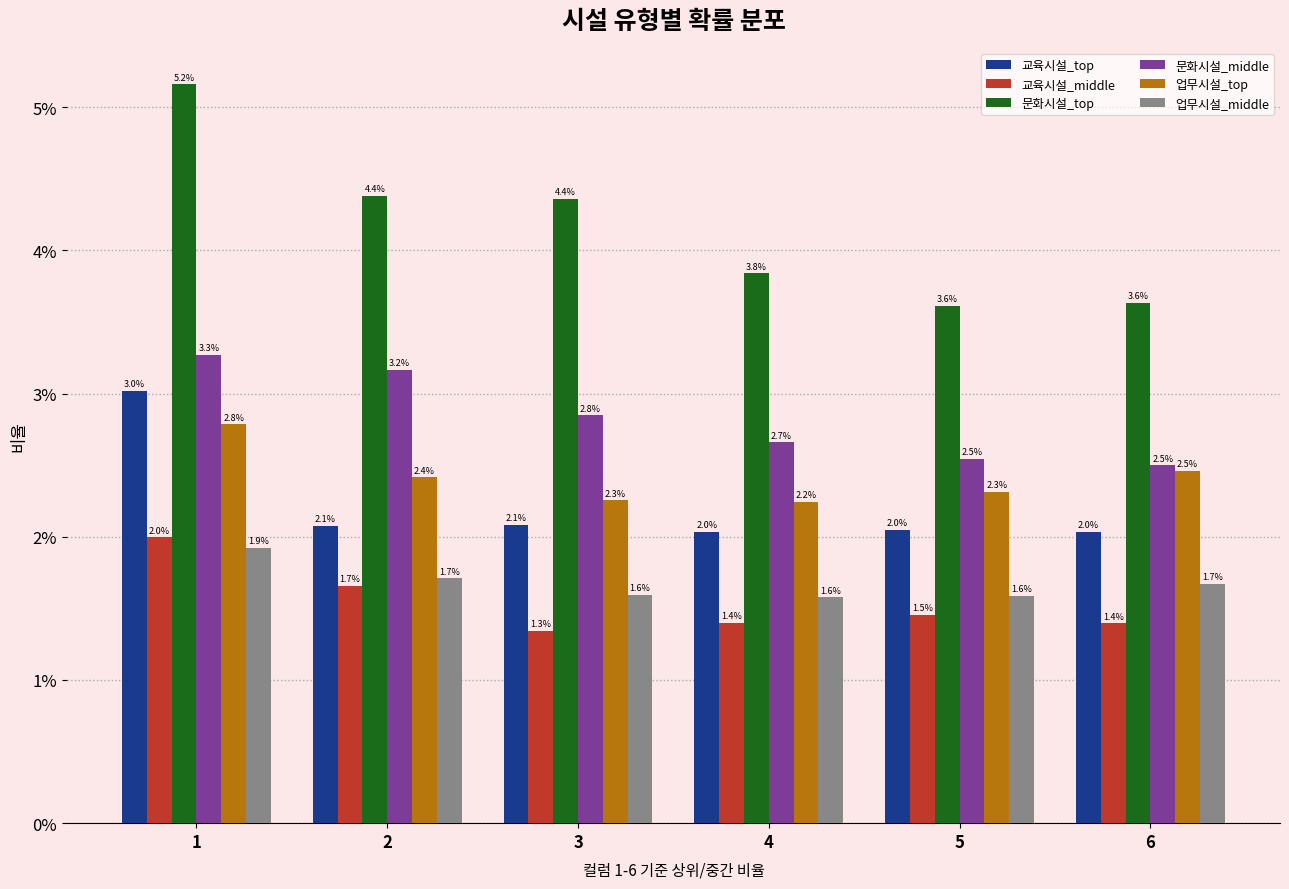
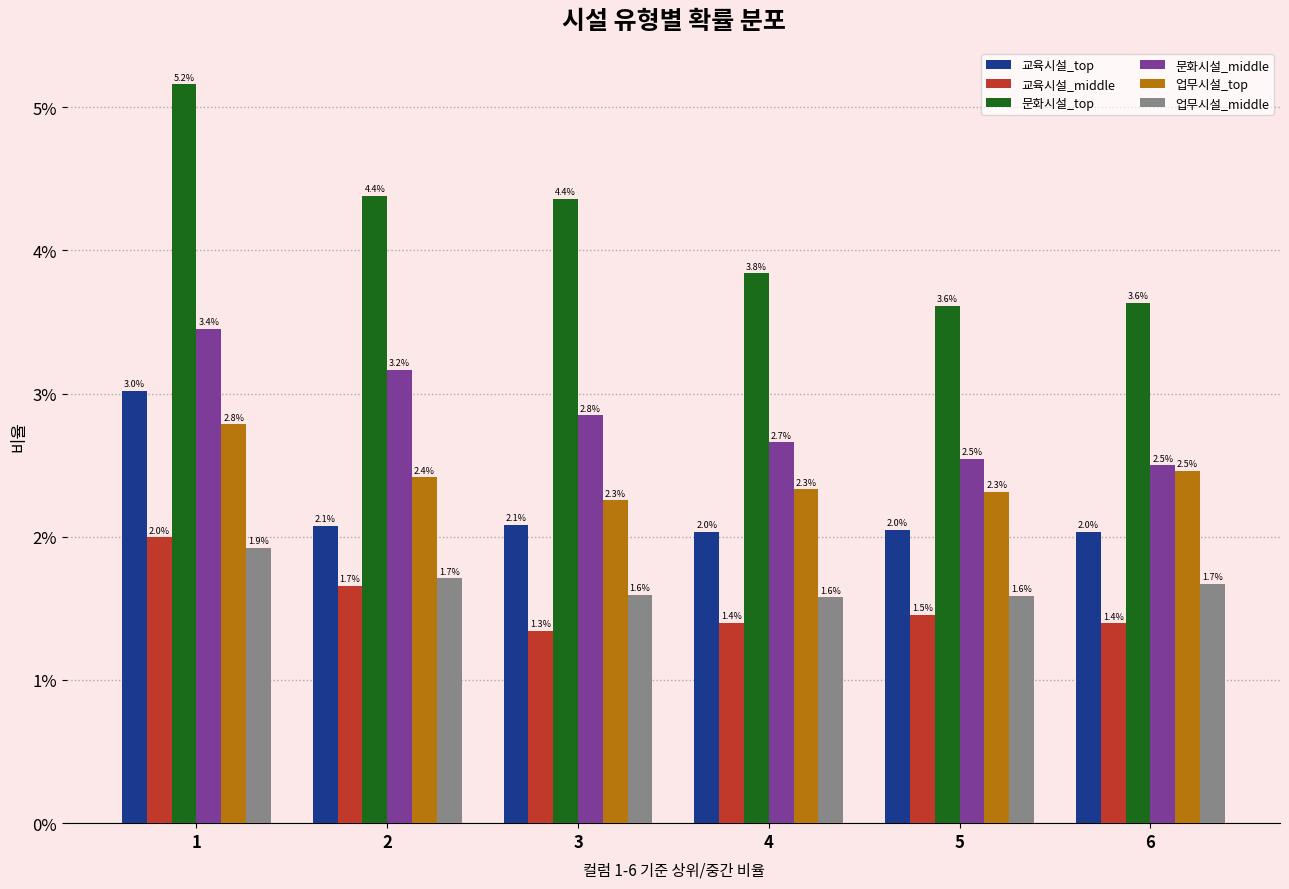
  {
    "교육시설_top": {
      "1": "3.0%",
      "2": "2.1%",
      "3": "2.1%",
      "4": "2.0%",
      "5": "2.0%",
      "6": "2.0%"
    },
    "교육시설_middle": {
      "1": "2.0%",
      "2": "1.7%",
      "3": "1.3%",
      "4": "1.4%",
      "5": "1.5%",
      "6": "1.4%"
    },
    "문화시설_top": {
      "1": "5.2%",
      "2": "4.4%",
      "3": "4.4%",
      "4": "3.8%",
      "5": "3.6%",
      "6": "3.6%"
    },
    "문화시설_middle": {
-     "1": "3.3%",
+     "1": "3.4%",
      "2": "3.2%",
      "3": "2.8%",
      "4": "2.7%",
      "5": "2.5%",
      "6": "2.5%"
    },
    "업무시설_top": {
      "1": "2.8%",
      "2": "2.4%",
      "3": "2.3%",
-     "4": "2.2%",
+     "4": "2.3%",
      "5": "2.3%",
      "6": "2.5%"
    },
    "업무시설_middle": {
      "1": "1.9%",
      "2": "1.7%",
      "3": "1.6%",
      "4": "1.6%",
      "5": "1.6%",
      "6": "1.7%"
    }
  }
